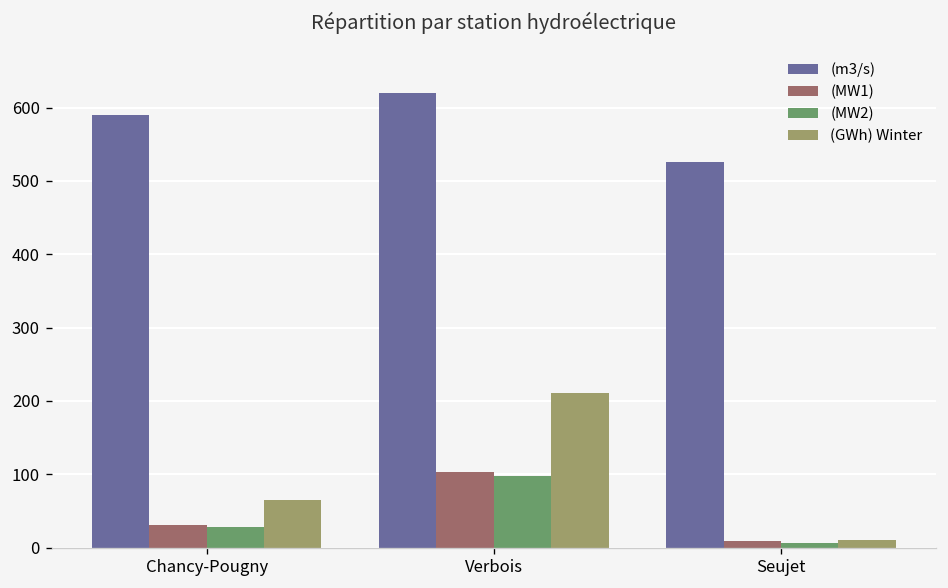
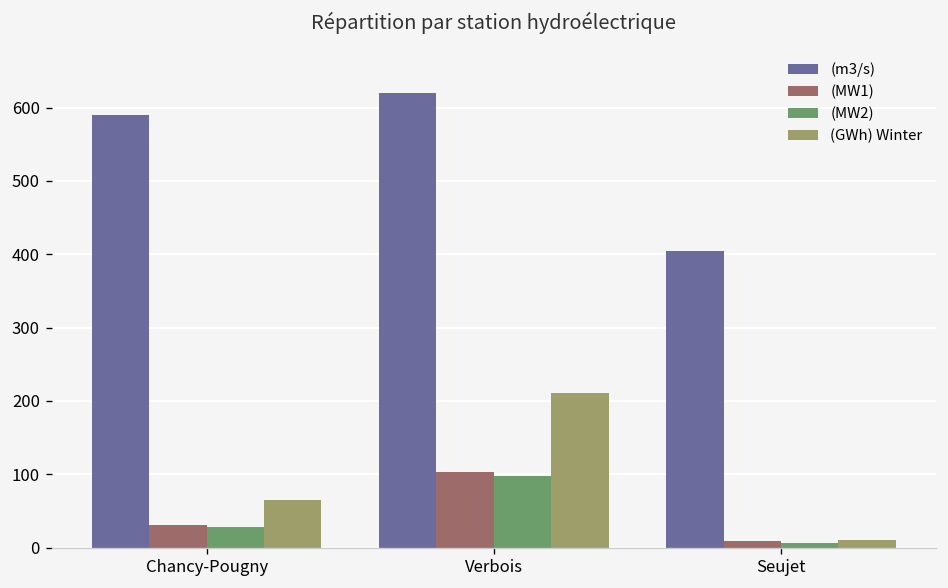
  {
    "(m3/s)": {
      "Chancy-Pougny": 590,
      "Verbois": 620,
-     "Seujet": 530
+     "Seujet": 410
    }
  }
